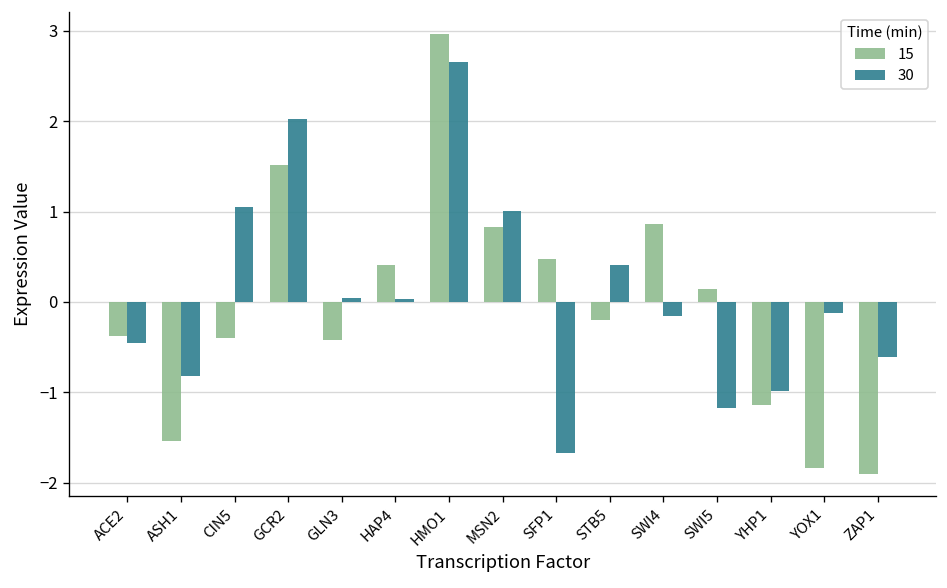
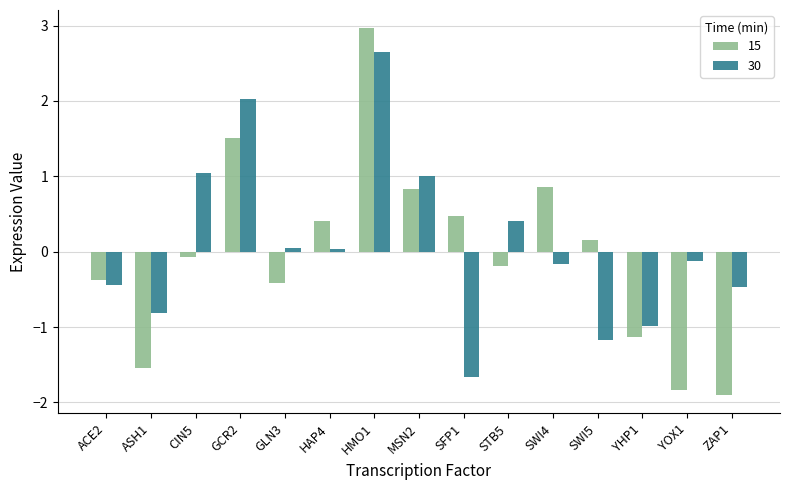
  {
    "15": {
      "ACE2": -0.4,
      "ASH1": -1.5,
-     "CIN5": -0.4,
+     "CIN5": -0.1,
      "GCR2": 1.5,
      "GLN3": -0.4,
      "HAP4": 0.4,
      "HMO1": 3.0,
      "MSN2": 0.8,
      "SFP1": 0.5,
      "STB5": -0.2,
      "SWI4": 0.9,
      "SWI5": 0.1,
      "YHP1": -1.1,
      "YOX1": -1.8,
      "ZAP1": -1.9
    },
    "30": {
      "ACE2": -0.4,
      "ASH1": -0.8,
      "CIN5": 1.0,
      "GCR2": 2.0,
      "GLN3": 0.0,
      "HMO1": 2.6,
      "MSN2": 1.0,
      "SFP1": -1.7,
      "STB5": 0.4,
      "SWI4": -0.2,
      "SWI5": -1.2,
      "YHP1": -1.0,
      "YOX1": -0.1,
-     "ZAP1": -0.6
+     "ZAP1": -0.5
    }
  }
